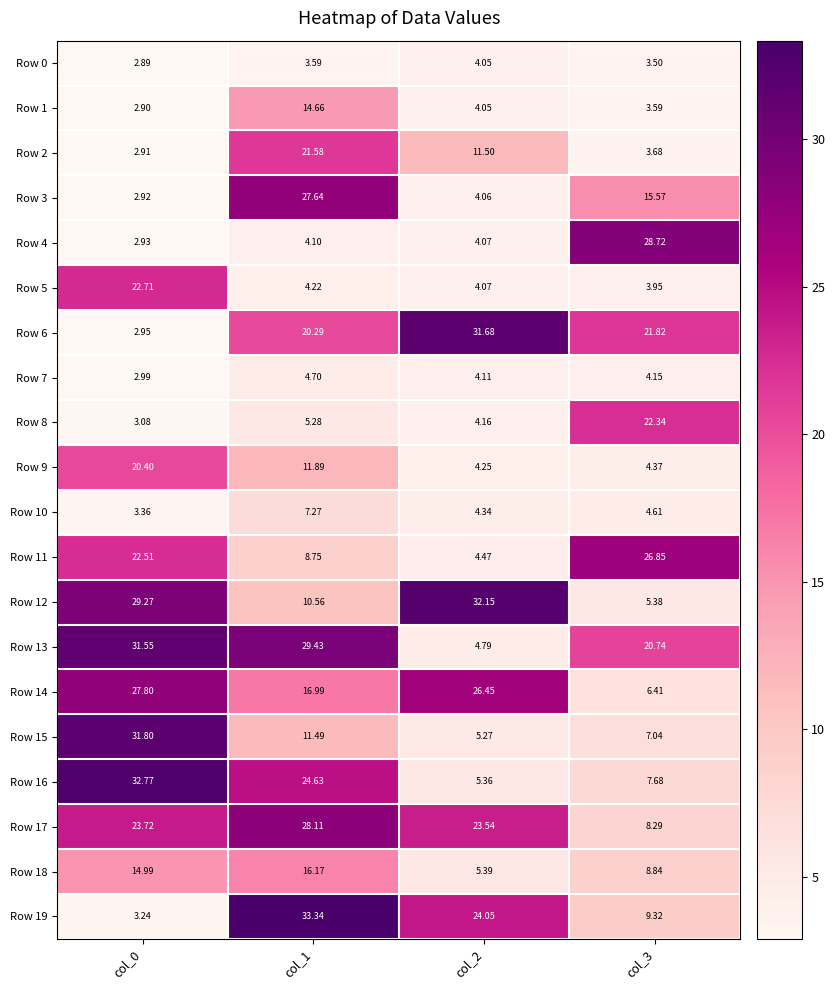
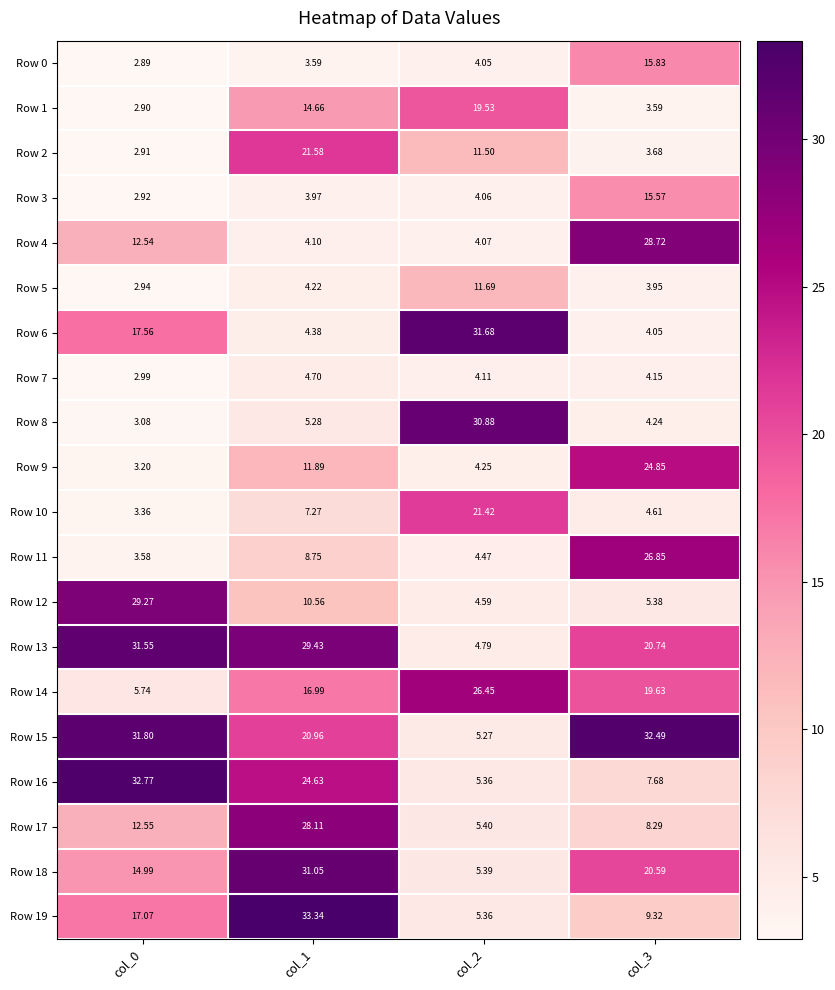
  {
    "Row 0": {
      "col_0": 2.89,
      "col_1": 3.59,
      "col_2": 4.05,
-     "col_3": 3.50
+     "col_3": 15.83
    },
    "Row 1": {
      "col_0": 2.90,
      "col_1": 14.66,
-     "col_2": 4.05,
+     "col_2": 19.53,
      "col_3": 3.59
    },
    "Row 2": {
      "col_0": 2.91,
      "col_1": 21.58,
      "col_2": 11.50,
      "col_3": 3.68
    },
    "Row 3": {
      "col_0": 2.92,
-     "col_1": 27.64,
+     "col_1": 3.97,
      "col_2": 4.06,
      "col_3": 15.57
    },
    "Row 4": {
-     "col_0": 2.93,
+     "col_0": 12.54,
      "col_1": 4.10,
      "col_2": 4.07,
      "col_3": 28.72
    },
    "Row 5": {
-     "col_0": 22.71,
+     "col_0": 2.94,
      "col_1": 4.22,
-     "col_2": 4.07,
+     "col_2": 11.69,
      "col_3": 3.95
    },
    "Row 6": {
-     "col_0": 2.95,
-     "col_1": 20.29,
+     "col_0": 17.56,
+     "col_1": 4.38,
      "col_2": 31.68,
-     "col_3": 21.82
+     "col_3": 4.05
    },
    "Row 7": {
      "col_0": 2.99,
      "col_1": 4.70,
      "col_2": 4.11,
      "col_3": 4.15
    },
    "Row 8": {
      "col_0": 3.08,
      "col_1": 5.28,
-     "col_2": 4.16,
-     "col_3": 22.34
+     "col_2": 30.88,
+     "col_3": 4.24
    },
    "Row 9": {
-     "col_0": 20.40,
+     "col_0": 3.20,
      "col_1": 11.89,
      "col_2": 4.25,
-     "col_3": 4.37
+     "col_3": 24.85
    },
    "Row 10": {
      "col_0": 3.36,
      "col_1": 7.27,
-     "col_2": 4.34,
+     "col_2": 21.42,
      "col_3": 4.61
    },
    "Row 11": {
-     "col_0": 22.51,
+     "col_0": 3.58,
      "col_1": 8.75,
      "col_2": 4.47,
      "col_3": 26.85
    },
    "Row 12": {
      "col_0": 29.27,
      "col_1": 10.56,
-     "col_2": 32.15,
+     "col_2": 4.59,
      "col_3": 5.38
    },
    "Row 13": {
      "col_0": 31.55,
      "col_1": 29.43,
      "col_2": 4.79,
      "col_3": 20.74
    },
    "Row 14": {
-     "col_0": 27.80,
+     "col_0": 5.74,
      "col_1": 16.99,
      "col_2": 26.45,
-     "col_3": 6.41
+     "col_3": 19.63
    },
    "Row 15": {
      "col_0": 31.80,
-     "col_1": 11.49,
+     "col_1": 20.96,
      "col_2": 5.27,
-     "col_3": 7.04
+     "col_3": 32.49
    },
    "Row 16": {
      "col_0": 32.77,
      "col_1": 24.63,
      "col_2": 5.36,
      "col_3": 7.68
    },
    "Row 17": {
-     "col_0": 23.72,
+     "col_0": 12.55,
      "col_1": 28.11,
-     "col_2": 23.54,
+     "col_2": 5.40,
      "col_3": 8.29
    },
    "Row 18": {
      "col_0": 14.99,
-     "col_1": 16.17,
+     "col_1": 31.05,
      "col_2": 5.39,
-     "col_3": 8.84
+     "col_3": 20.59
    },
    "Row 19": {
-     "col_0": 3.24,
+     "col_0": 17.07,
      "col_1": 33.34,
-     "col_2": 24.05,
+     "col_2": 5.36,
      "col_3": 9.32
    }
  }
